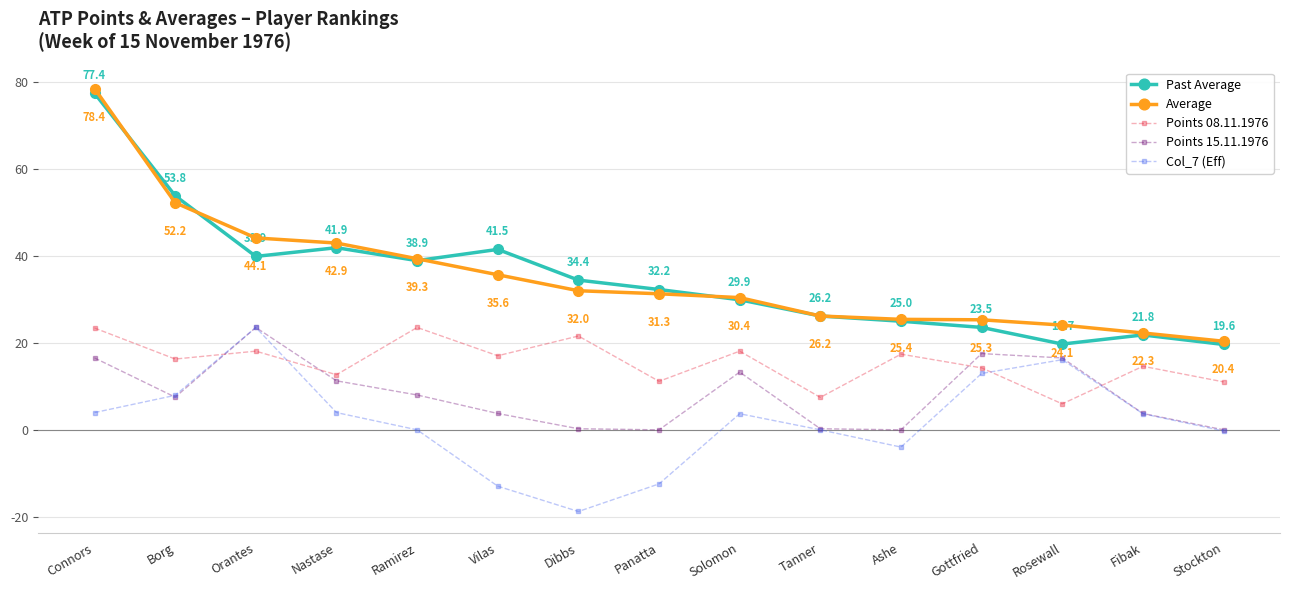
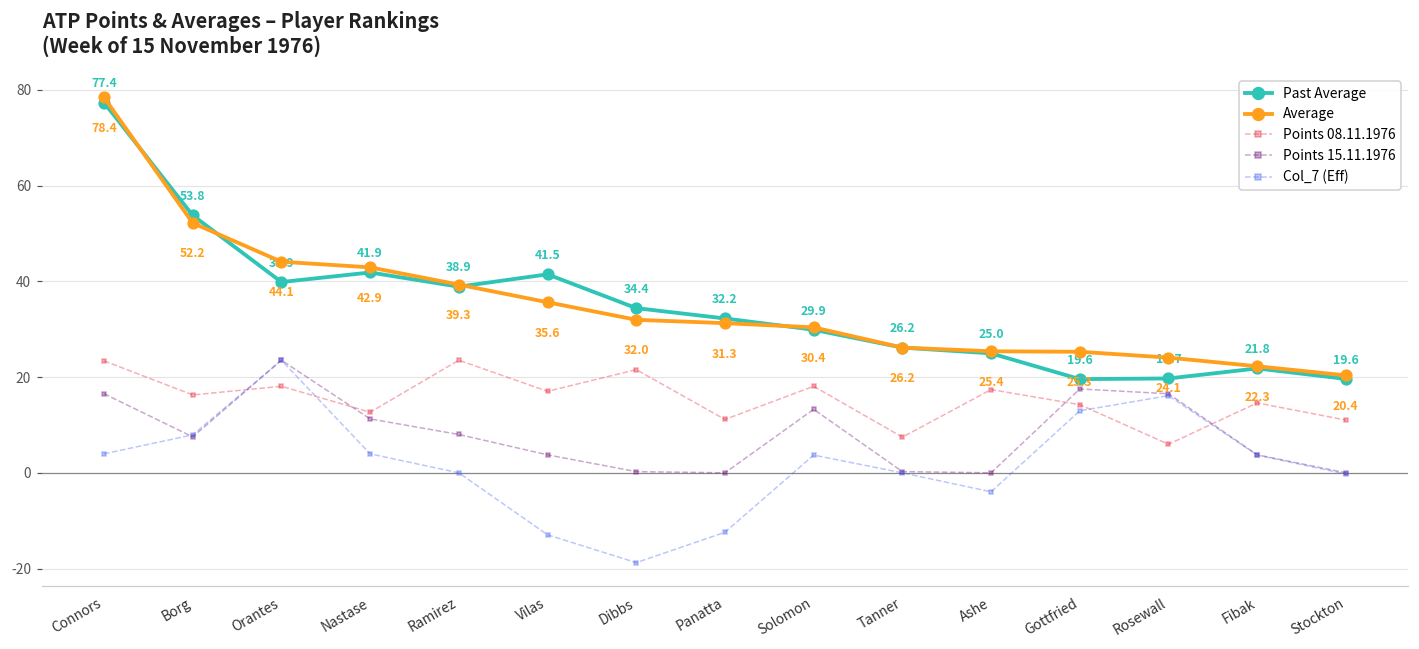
  {
    "Past Average": {
      "Connors": 77.4,
      "Borg": 53.8,
      "Nastase": 41.9,
      "Vilas": 41.5,
      "Dibbs": 34.4,
      "Panatta": 32.2,
-     "Gottfried": 23.5,
+     "Gottfried": 19.6,
      "Stockton": 19.6
    },
    "Average": {
      "Connors": 78.4,
      "Borg": 52.2,
      "Orantes": 44.1,
      "Nastase": 42.9,
      "Vilas": 35.6,
      "Dibbs": 32.0,
      "Panatta": 31.3,
      "Stockton": 20.4
    },
    "Points 08.11.1976": {
      "Connors": 23,
      "Borg": 16,
      "Orantes": 18,
      "Nastase": 13,
      "Ramirez": 24,
      "Vilas": 17,
      "Panatta": 11,
      "Tanner": 7,
      "Gottfried": 14,
      "Rosewall": 6
    },
    "Points 15.11.1976": {
      "Connors": 17,
      "Nastase": 11,
      "Ramirez": 8,
      "Vilas": 4,
      "Dibbs": 0,
      "Panatta": 0,
      "Solomon": 13,
      "Ashe": 0
    },
    "Col_7 (Eff)": {
      "Connors": 4,
      "Nastase": 4,
      "Ramirez": 0,
      "Vilas": -13,
      "Dibbs": -19,
      "Panatta": -12,
      "Solomon": 4,
      "Ashe": -4,
      "Gottfried": 13
    }
  }
